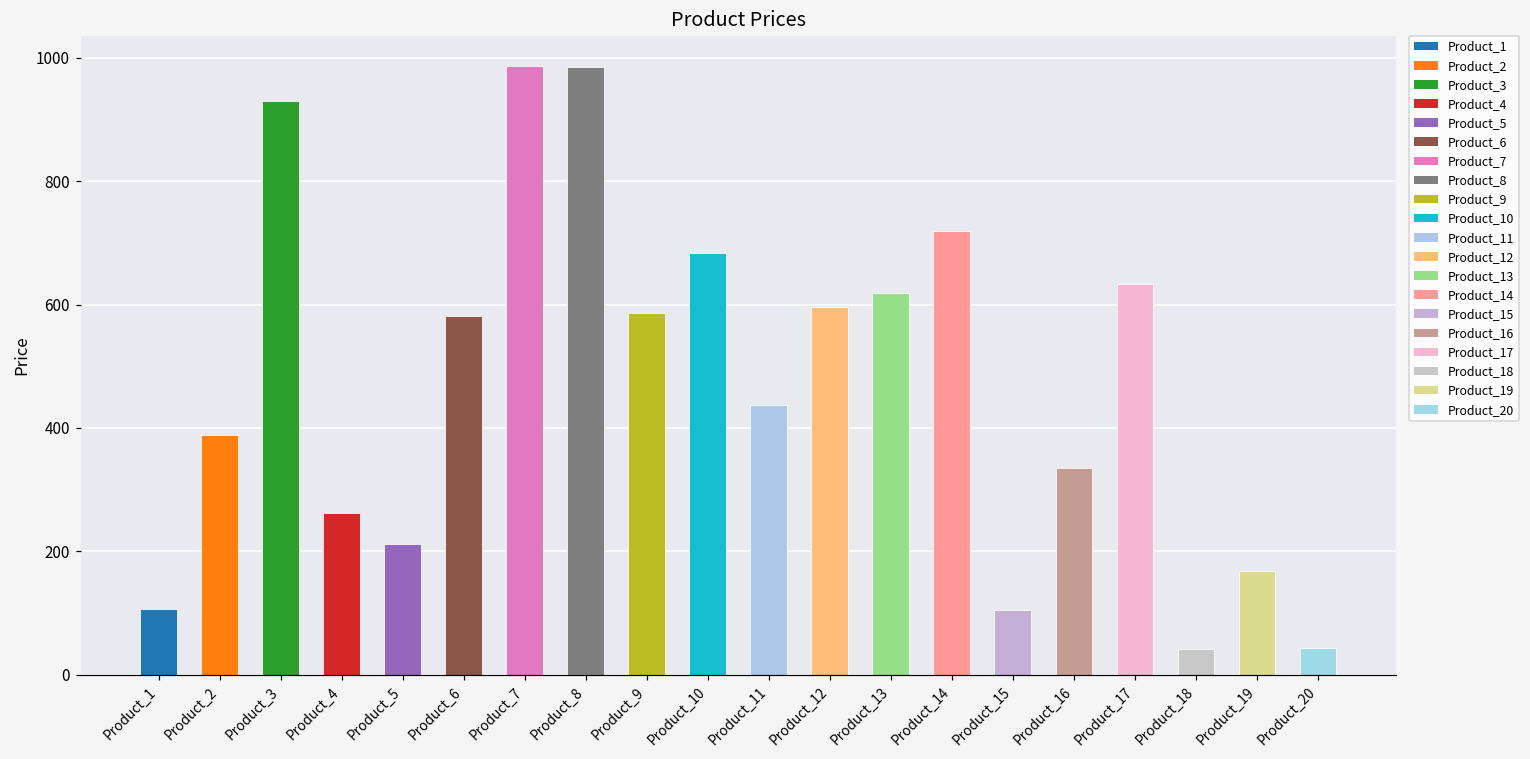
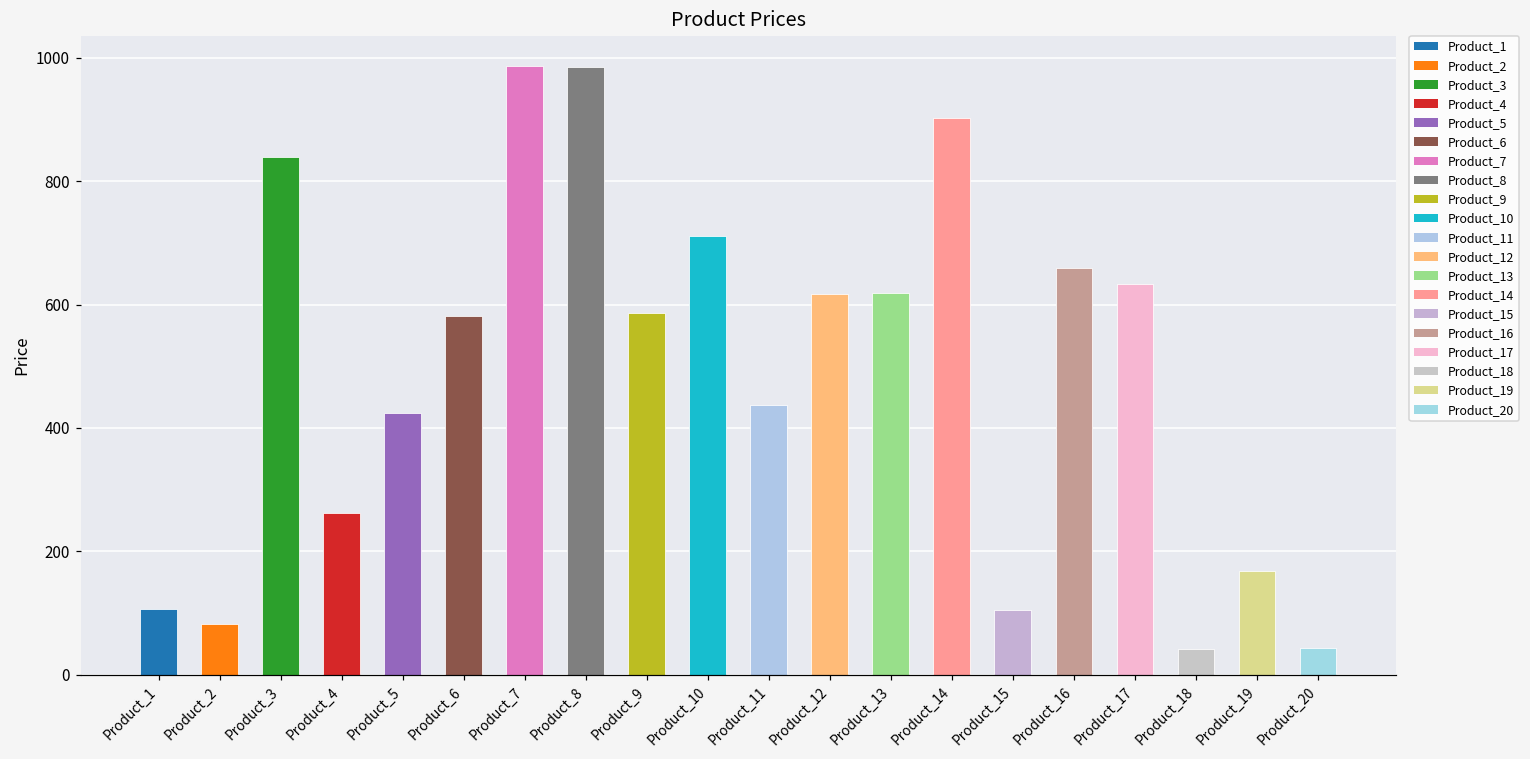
  {
    "Product_1": 110,
-   "Product_2": 390,
-   "Product_3": 930,
+   "Product_2": 80,
+   "Product_3": 840,
    "Product_4": 260,
-   "Product_5": 210,
+   "Product_5": 430,
    "Product_6": 580,
    "Product_7": 990,
    "Product_8": 990,
    "Product_9": 590,
-   "Product_10": 680,
+   "Product_10": 710,
    "Product_11": 440,
-   "Product_12": 600,
+   "Product_12": 620,
    "Product_13": 620,
-   "Product_14": 720,
+   "Product_14": 900,
    "Product_15": 100,
-   "Product_16": 340,
+   "Product_16": 660,
    "Product_17": 630,
    "Product_18": 40,
    "Product_19": 170,
    "Product_20": 40
  }
